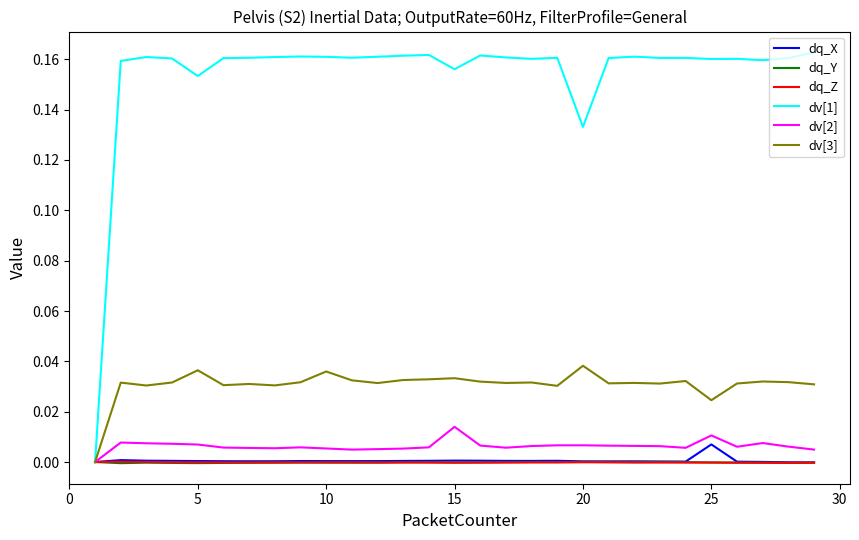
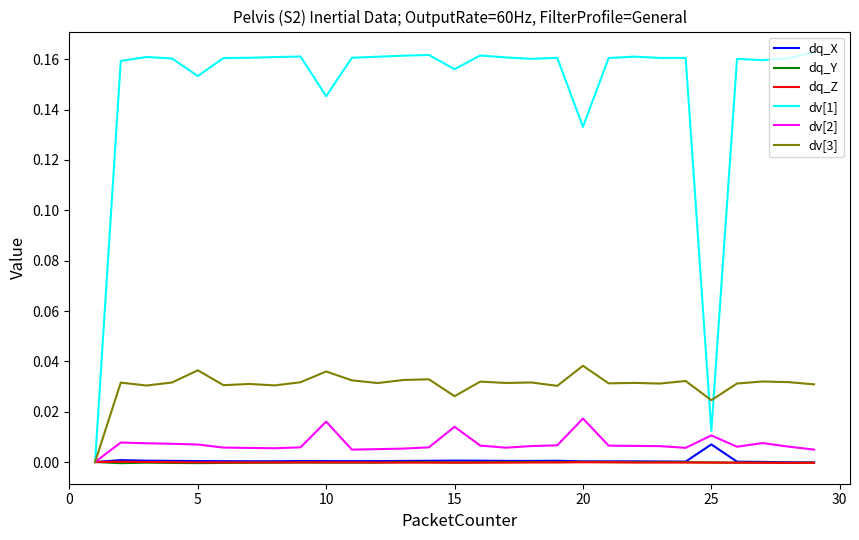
  {
    "dq_X": {
      "25": 0.007
    },
    "dv[1]": {
      "5": 0.153,
-     "10": 0.161,
+     "10": 0.145,
      "15": 0.156,
      "20": 0.133,
-     "25": 0.160
+     "25": 0.012
    },
    "dv[2]": {
      "5": 0.007,
-     "10": 0.005,
+     "10": 0.016,
      "15": 0.014,
-     "20": 0.007,
+     "20": 0.017,
      "25": 0.011
    },
    "dv[3]": {
      "5": 0.036,
      "10": 0.036,
-     "15": 0.033,
+     "15": 0.026,
      "20": 0.038,
      "25": 0.025
    }
  }
